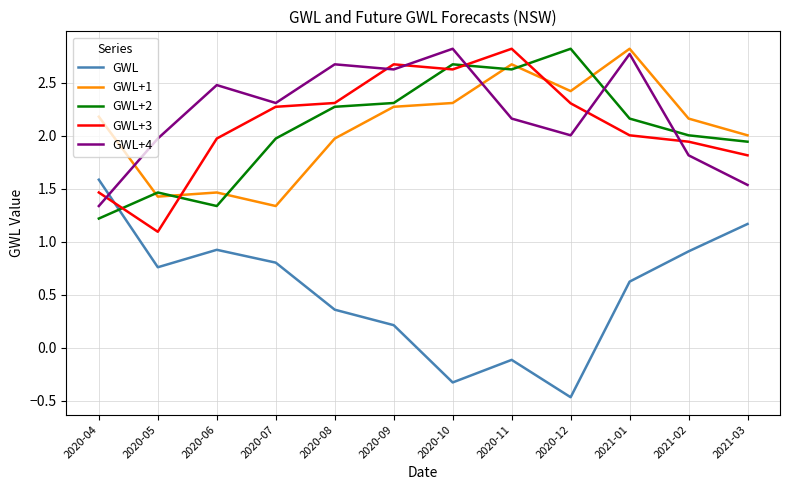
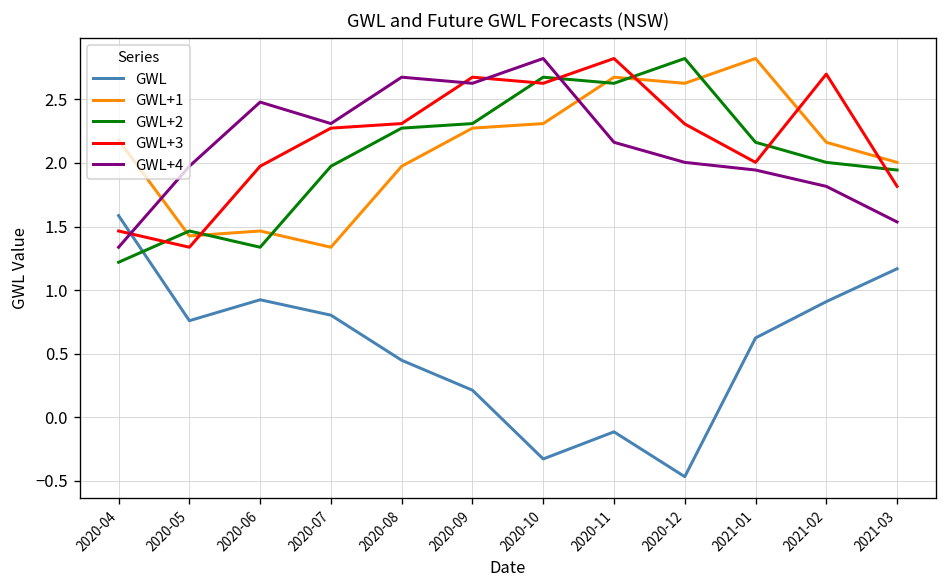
  {
    "GWL": {
      "2020-04": 1.59,
      "2020-05": 0.76,
      "2020-06": 0.92,
      "2020-07": 0.80,
-     "2020-08": 0.36,
+     "2020-08": 0.45,
      "2020-09": 0.21,
      "2020-10": -0.33,
      "2020-11": -0.11,
      "2020-12": -0.47,
      "2021-01": 0.62,
      "2021-02": 0.91,
      "2021-03": 1.17
    },
    "GWL+1": {
      "2020-05": 1.43,
      "2020-06": 1.46,
      "2020-07": 1.34,
      "2020-08": 1.97,
      "2020-09": 2.27,
      "2020-10": 2.31,
      "2020-11": 2.67,
-     "2020-12": 2.42,
+     "2020-12": 2.63,
      "2021-01": 2.82,
      "2021-02": 2.16,
      "2021-03": 2.00
    },
    "GWL+2": {
      "2020-04": 1.22,
      "2020-05": 1.46,
      "2020-06": 1.34,
      "2020-07": 1.97,
      "2020-08": 2.27,
      "2020-09": 2.31,
      "2020-10": 2.67,
      "2020-11": 2.63,
      "2020-12": 2.82,
      "2021-01": 2.16,
      "2021-02": 2.00,
      "2021-03": 1.94
    },
    "GWL+3": {
      "2020-04": 1.46,
-     "2020-05": 1.09,
+     "2020-05": 1.34,
      "2020-06": 1.97,
      "2020-07": 2.27,
      "2020-08": 2.31,
      "2020-09": 2.67,
      "2020-10": 2.63,
      "2020-11": 2.82,
      "2020-12": 2.31,
      "2021-01": 2.00,
-     "2021-02": 1.94,
+     "2021-02": 2.70,
      "2021-03": 1.82
    },
    "GWL+4": {
      "2020-04": 1.34,
      "2020-06": 2.48,
      "2020-07": 2.31,
      "2020-08": 2.67,
      "2020-09": 2.63,
      "2020-10": 2.82,
      "2020-11": 2.16,
      "2020-12": 2.00,
-     "2021-01": 2.77,
+     "2021-01": 1.94,
      "2021-02": 1.82,
      "2021-03": 1.54
    }
  }
